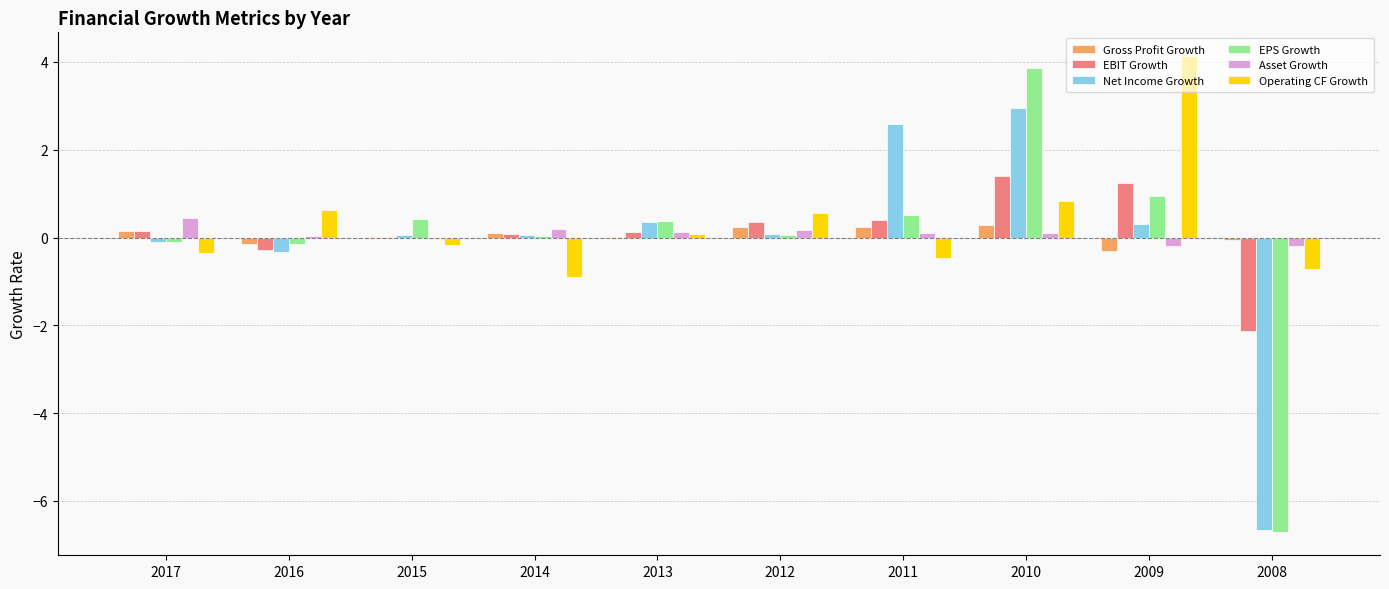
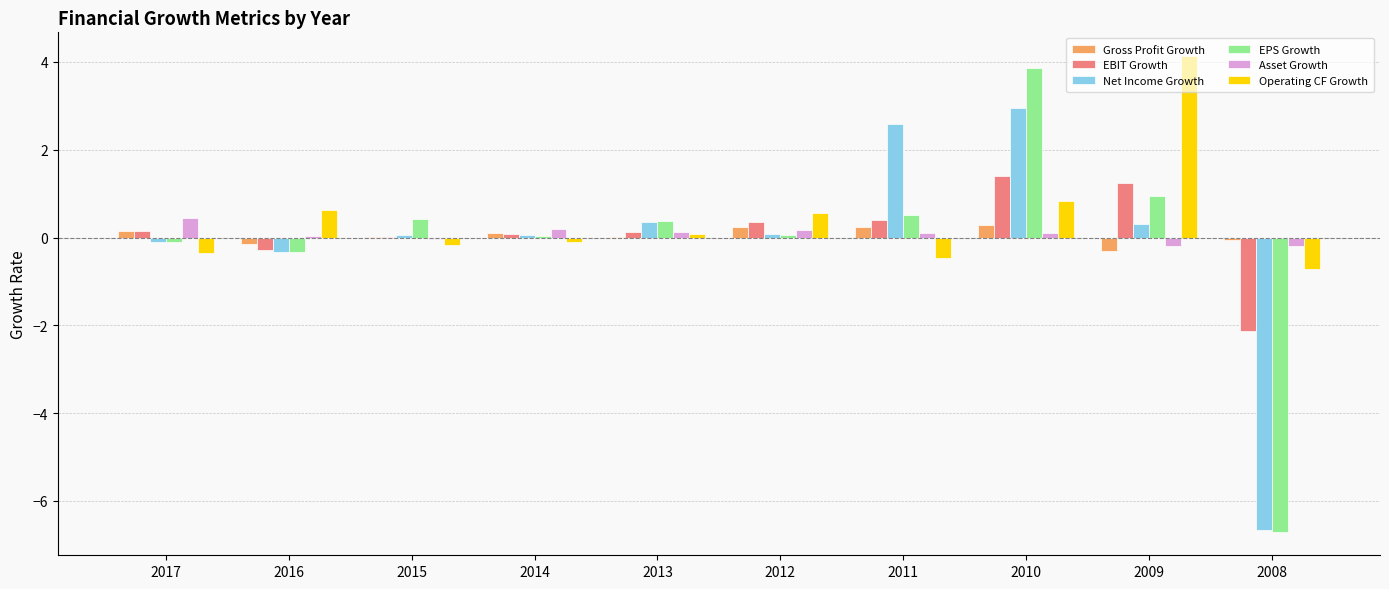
  {
    "Net Income Growth": {
      "2017": -0.1,
      "2016": -0.3,
      "2013": 0.4,
      "2012": 0.1,
      "2011": 2.6,
      "2010": 2.9,
      "2009": 0.3,
      "2008": -6.7
    },
    "EPS Growth": {
      "2017": -0.1,
-     "2016": -0.1,
+     "2016": -0.3,
      "2015": 0.4,
      "2013": 0.4,
      "2011": 0.5,
      "2010": 3.9,
      "2009": 1.0,
      "2008": -6.7
    },
    "Asset Growth": {
      "2017": 0.5,
      "2014": 0.2,
      "2013": 0.1,
      "2012": 0.2,
      "2011": 0.1,
      "2010": 0.1,
      "2009": -0.2,
      "2008": -0.2
    },
    "Operating CF Growth": {
      "2017": -0.4,
      "2016": 0.6,
      "2015": -0.2,
-     "2014": -0.9,
+     "2014": -0.1,
      "2013": 0.1,
      "2012": 0.6,
      "2011": -0.5,
      "2010": 0.8,
      "2008": -0.7
    }
  }
